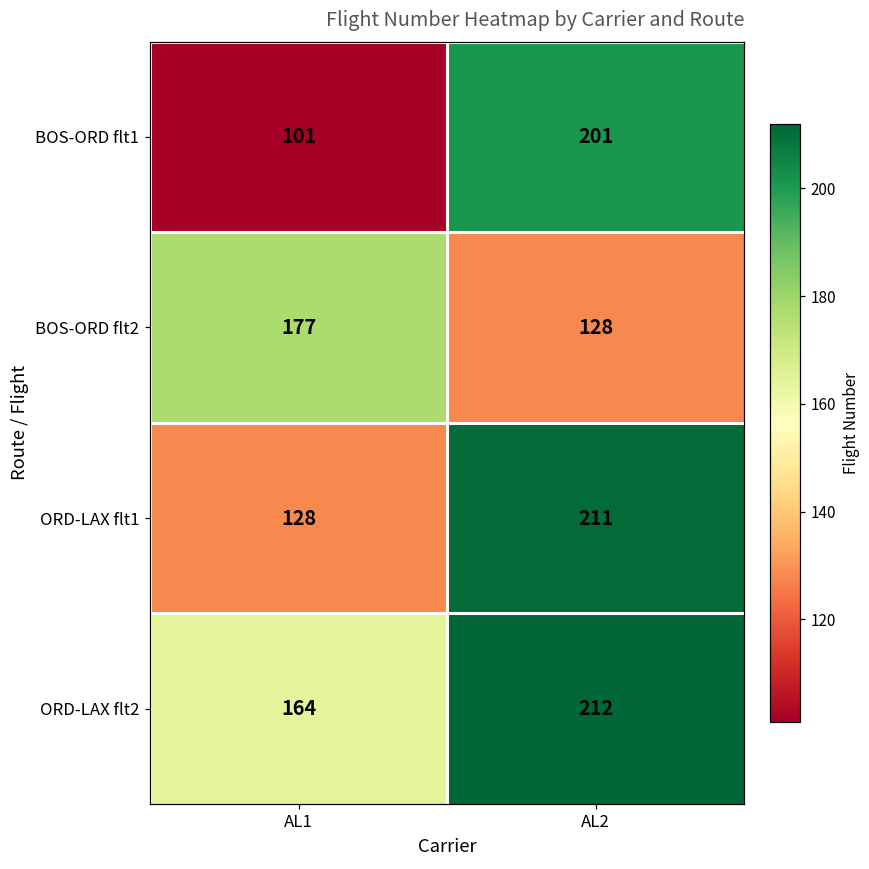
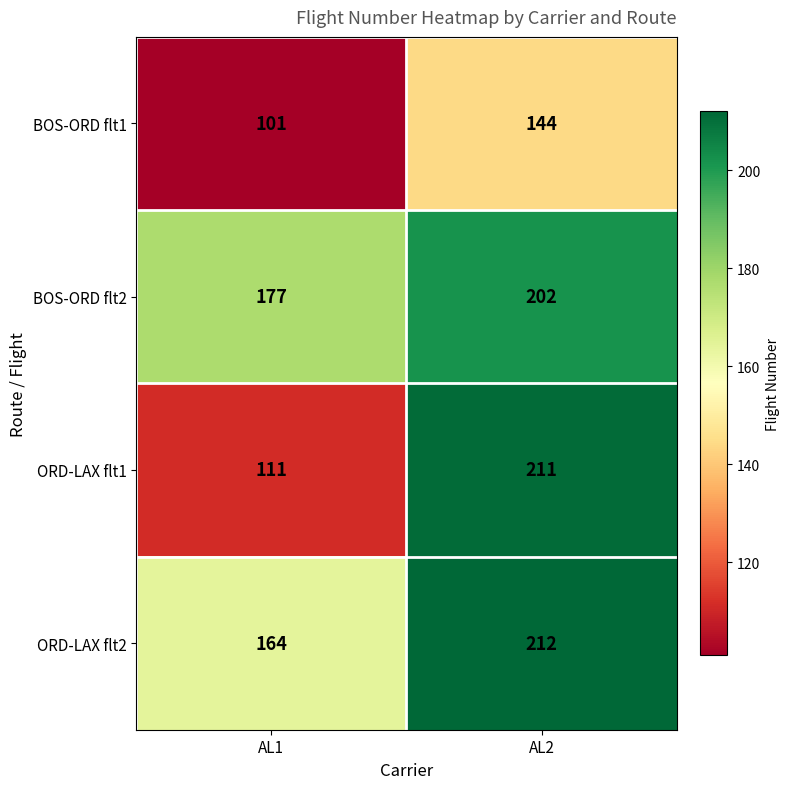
  {
    "BOS-ORD flt1": {
      "AL1": 101,
-     "AL2": 201
+     "AL2": 144
    },
    "BOS-ORD flt2": {
      "AL1": 177,
-     "AL2": 128
+     "AL2": 202
    },
    "ORD-LAX flt1": {
-     "AL1": 128,
+     "AL1": 111,
      "AL2": 211
    },
    "ORD-LAX flt2": {
      "AL1": 164,
      "AL2": 212
    }
  }
